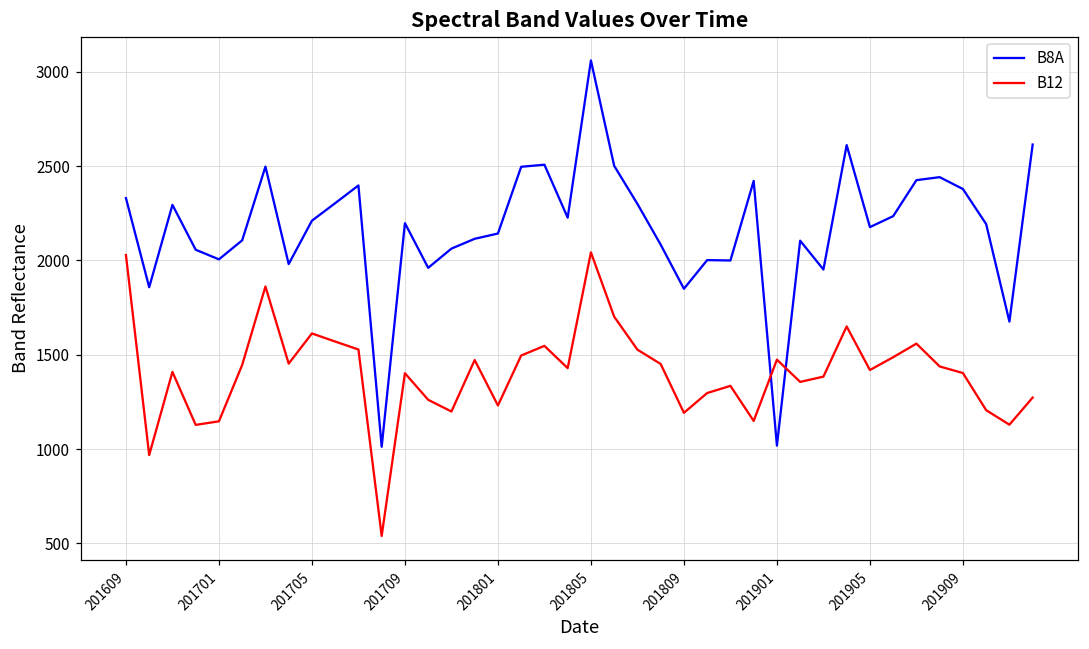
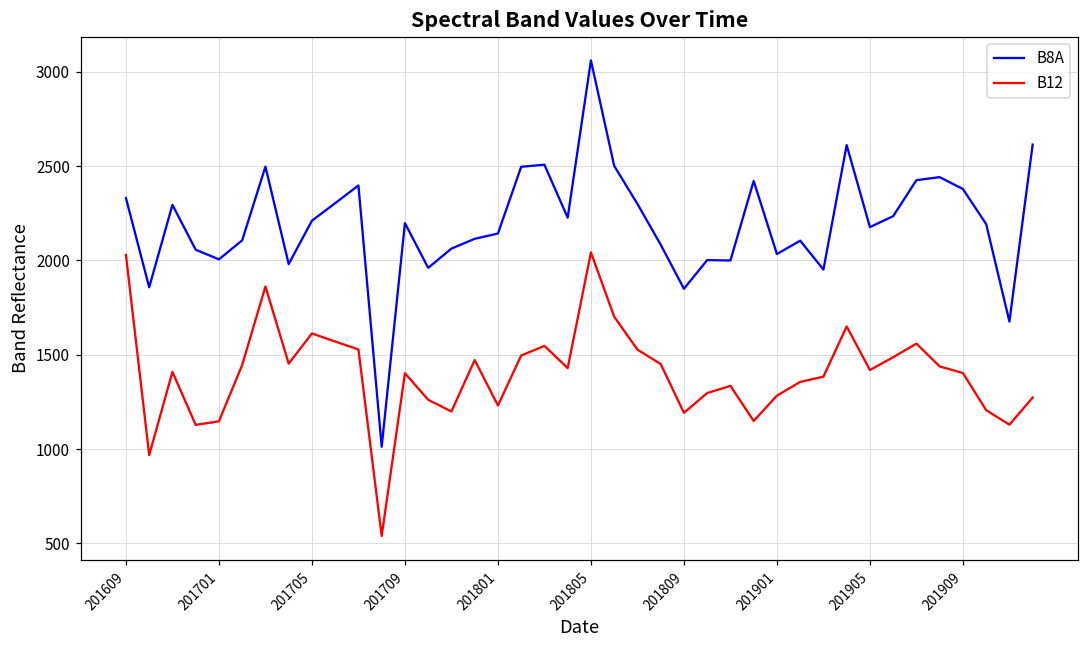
  {
    "B8A": {
      "201609": 2330,
      "201701": 2010,
      "201705": 2210,
      "201709": 2200,
      "201801": 2140,
      "201805": 3060,
      "201809": 1850,
-     "201901": 1020,
+     "201901": 2030,
      "201905": 2180,
      "201909": 2380
    },
    "B12": {
      "201609": 2030,
      "201701": 1150,
      "201705": 1610,
      "201709": 1400,
      "201801": 1230,
      "201805": 2040,
      "201809": 1190,
-     "201901": 1470,
+     "201901": 1280,
      "201905": 1420,
      "201909": 1400
    }
  }
